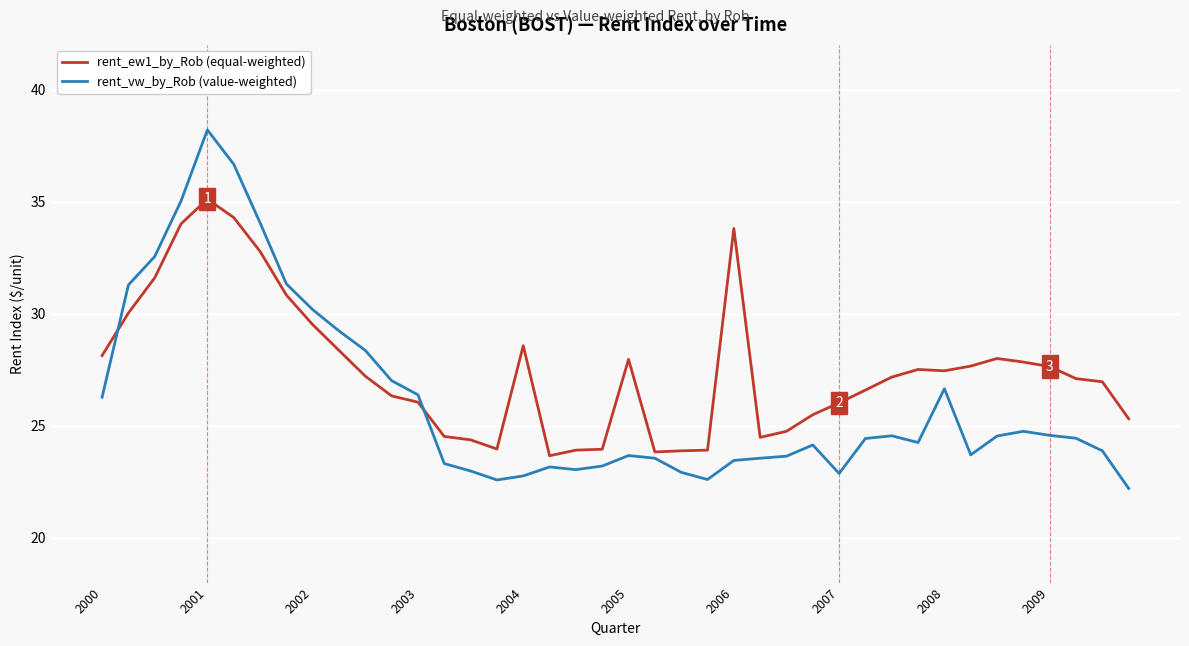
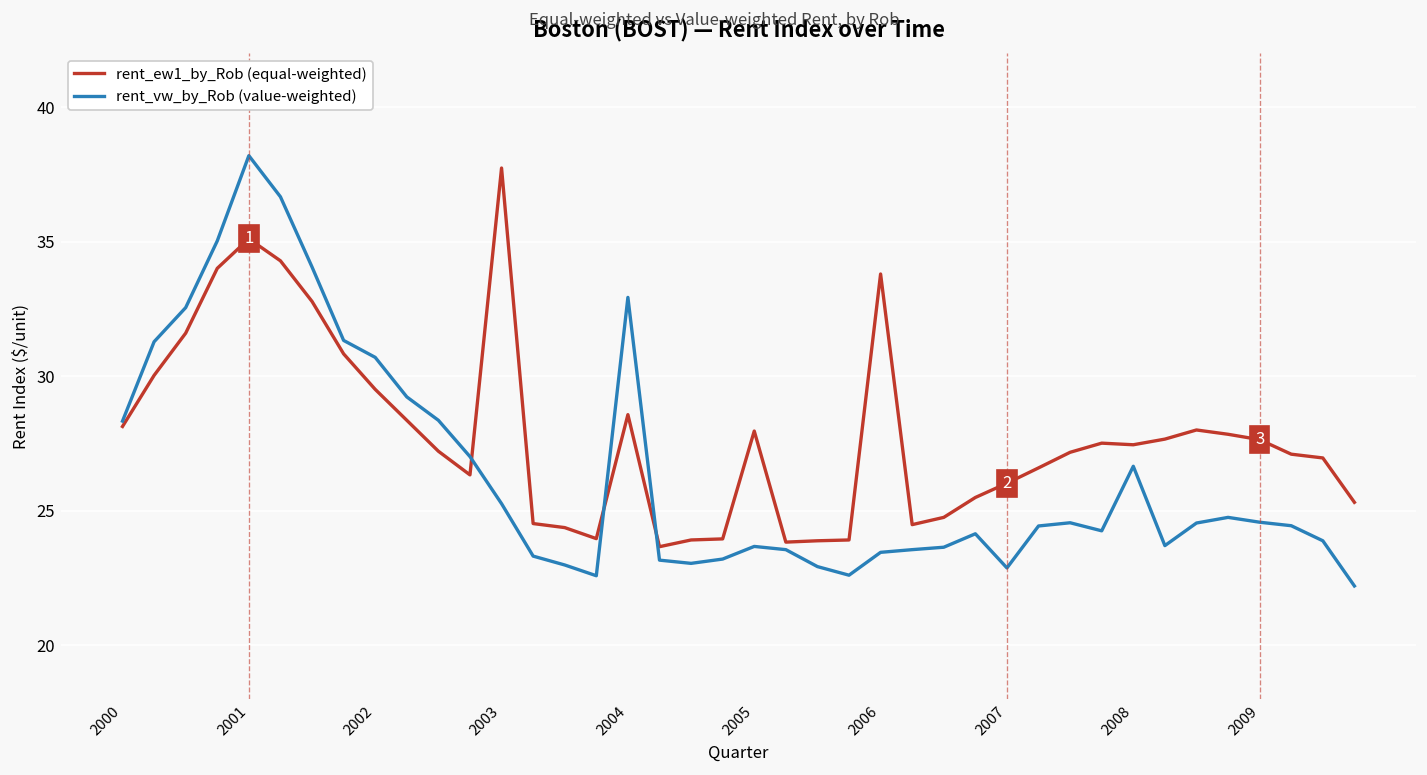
  {
    "rent_ew1_by_Rob (equal-weighted)": {
      "2000": 28.1,
      "2002": 29.5,
-     "2003": 26.1,
+     "2003": 37.7,
      "2004": 28.6,
      "2005": 28.0,
      "2006": 33.8,
      "2008": 27.5
    },
    "rent_vw_by_Rob (value-weighted)": {
-     "2000": 26.3,
+     "2000": 28.3,
      "2001": 38.2,
-     "2002": 30.2,
-     "2003": 26.4,
-     "2004": 22.8,
+     "2002": 30.7,
+     "2003": 25.3,
+     "2004": 32.9,
      "2005": 23.7,
      "2006": 23.5,
      "2007": 22.9,
      "2008": 26.7,
      "2009": 24.6
    }
  }
